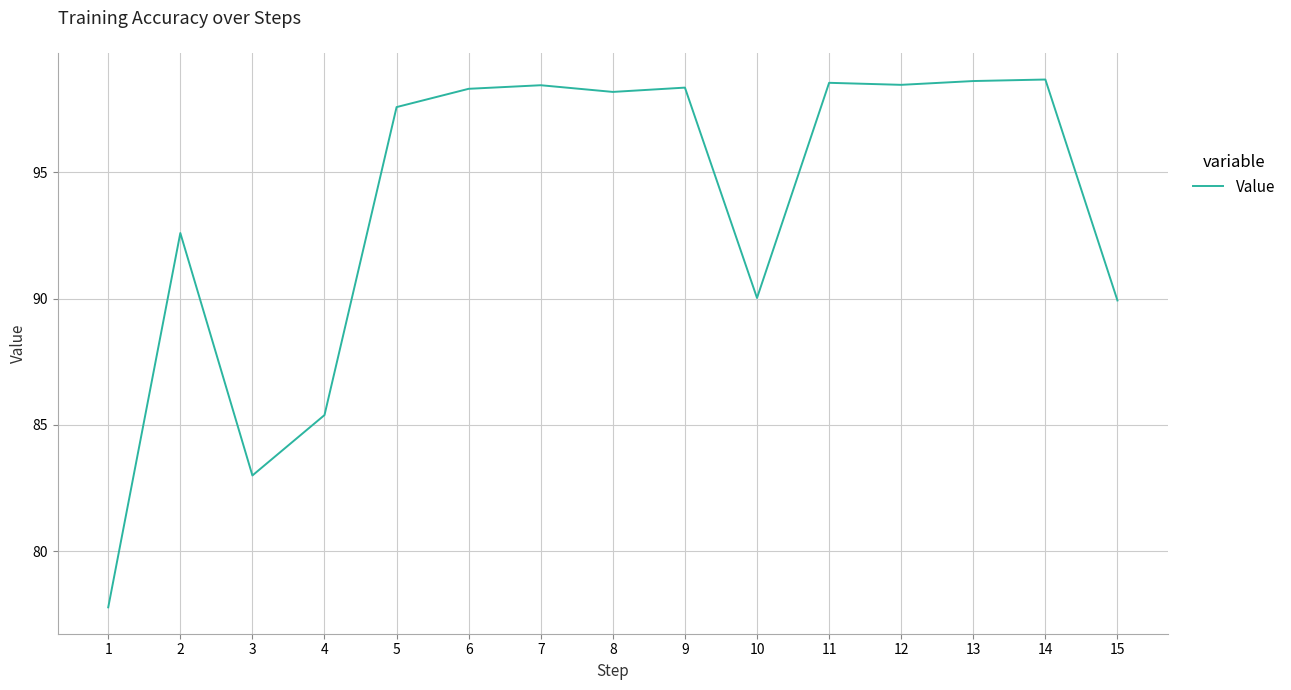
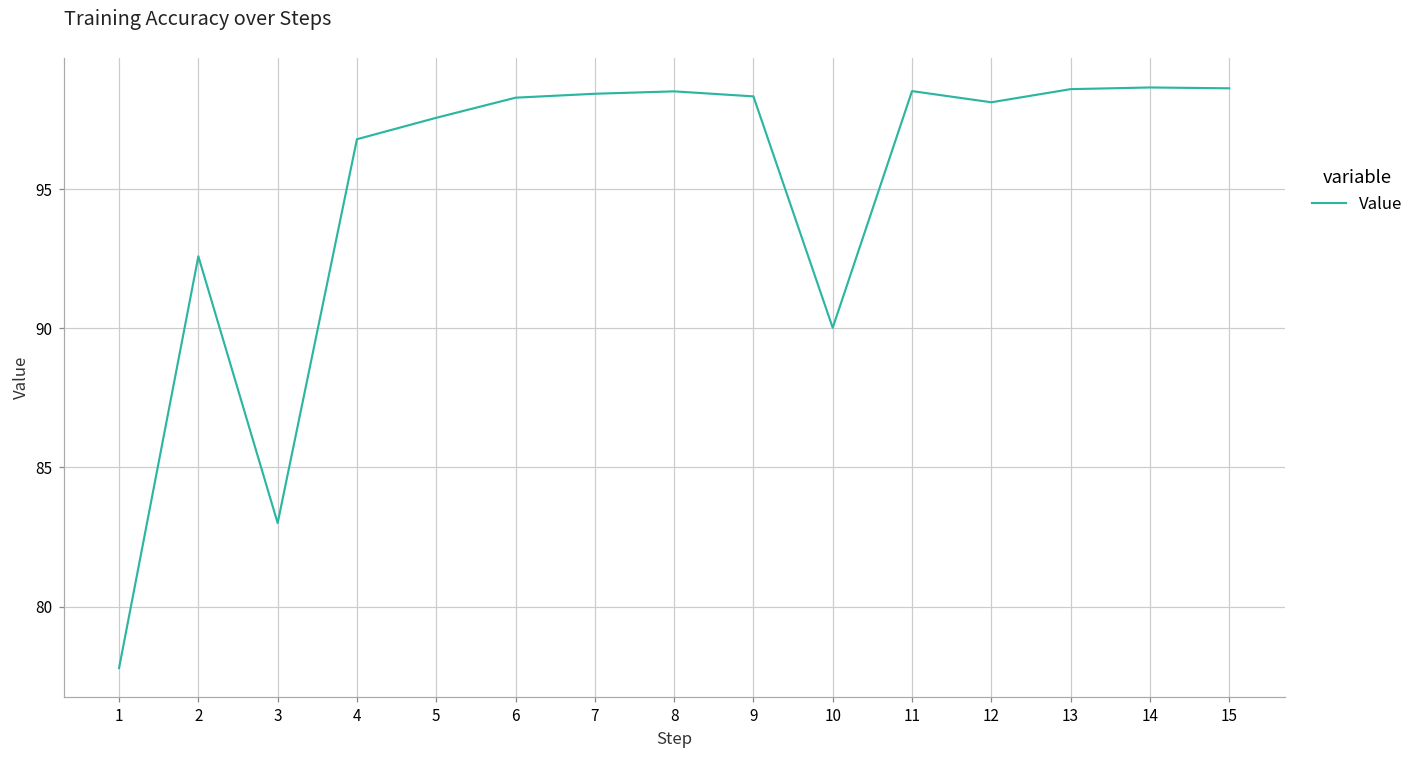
  {
    "1": 77.8,
    "2": 92.6,
    "3": 83.0,
-   "4": 85.4,
+   "4": 96.8,
    "5": 97.6,
    "6": 98.3,
    "7": 98.4,
-   "8": 98.2,
+   "8": 98.5,
    "9": 98.3,
    "10": 90.0,
    "11": 98.5,
-   "12": 98.4,
+   "12": 98.1,
    "13": 98.6,
    "14": 98.7,
-   "15": 89.9
+   "15": 98.6
  }
